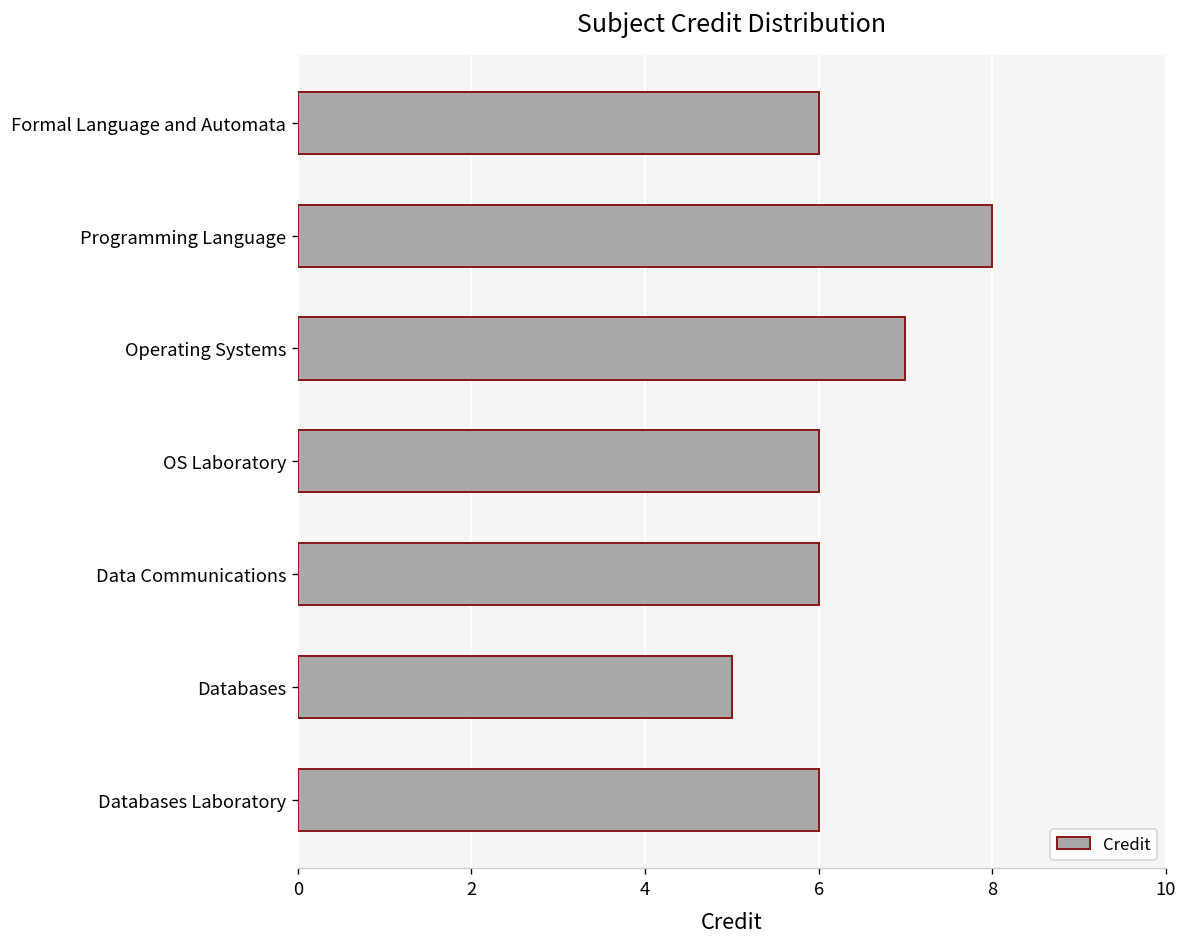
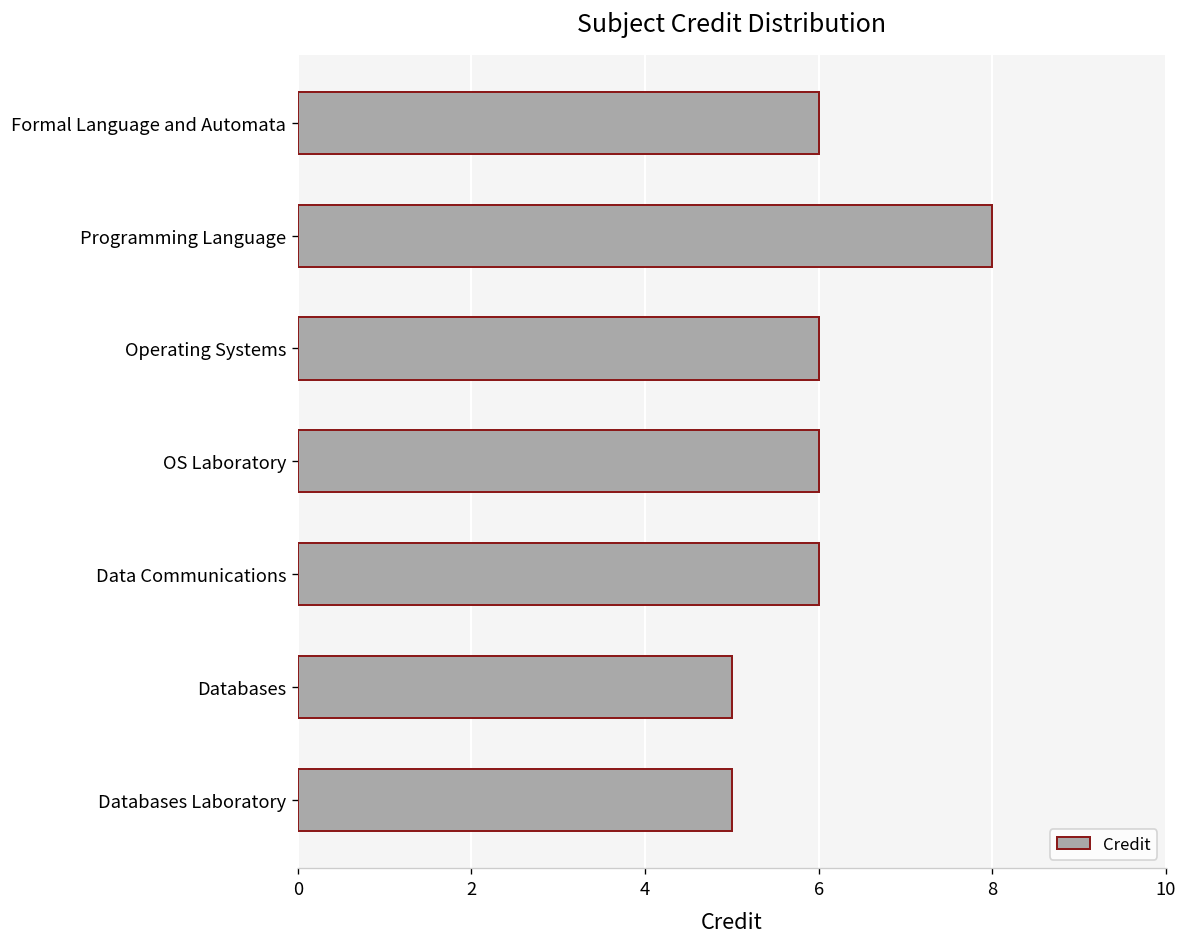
  {
    "Formal Language and Automata": 6,
    "Programming Language": 8,
-   "Operating Systems": 7,
+   "Operating Systems": 6,
    "OS Laboratory": 6,
    "Data Communications": 6,
    "Databases": 5,
-   "Databases Laboratory": 6
+   "Databases Laboratory": 5
  }
